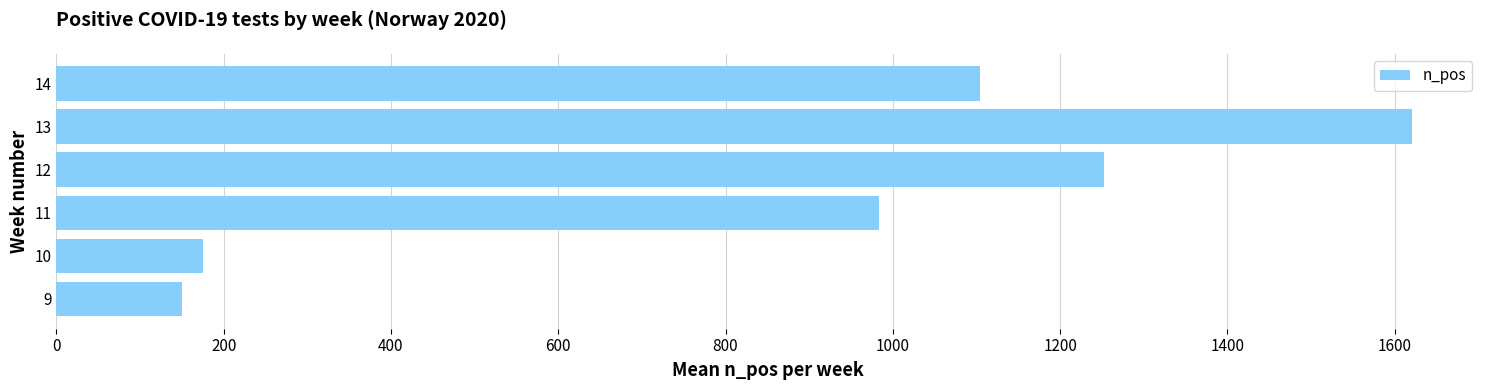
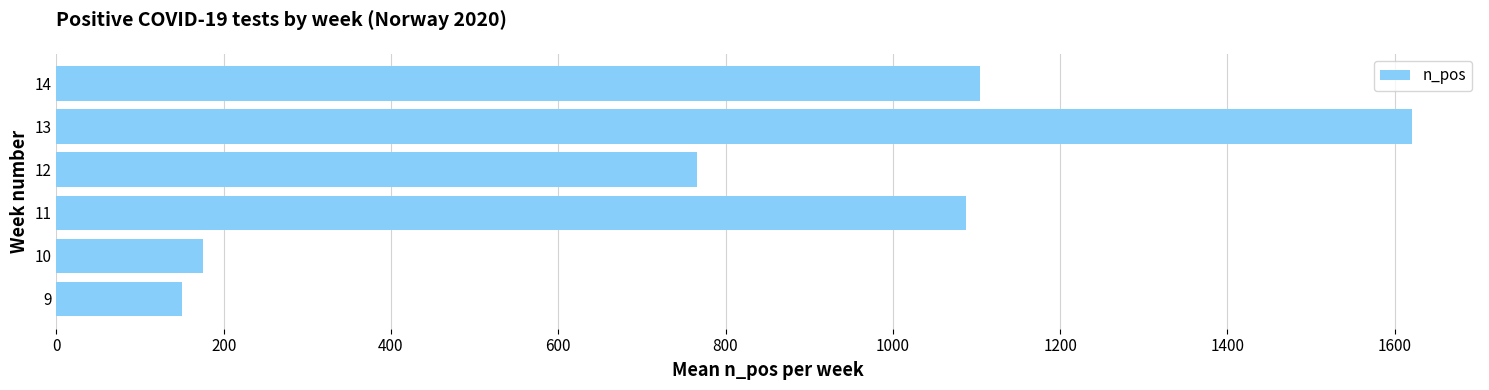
  {
    "14": 1100,
    "13": 1620,
-   "12": 1250,
-   "11": 980,
+   "12": 770,
+   "11": 1090,
    "10": 180,
    "9": 150
  }
